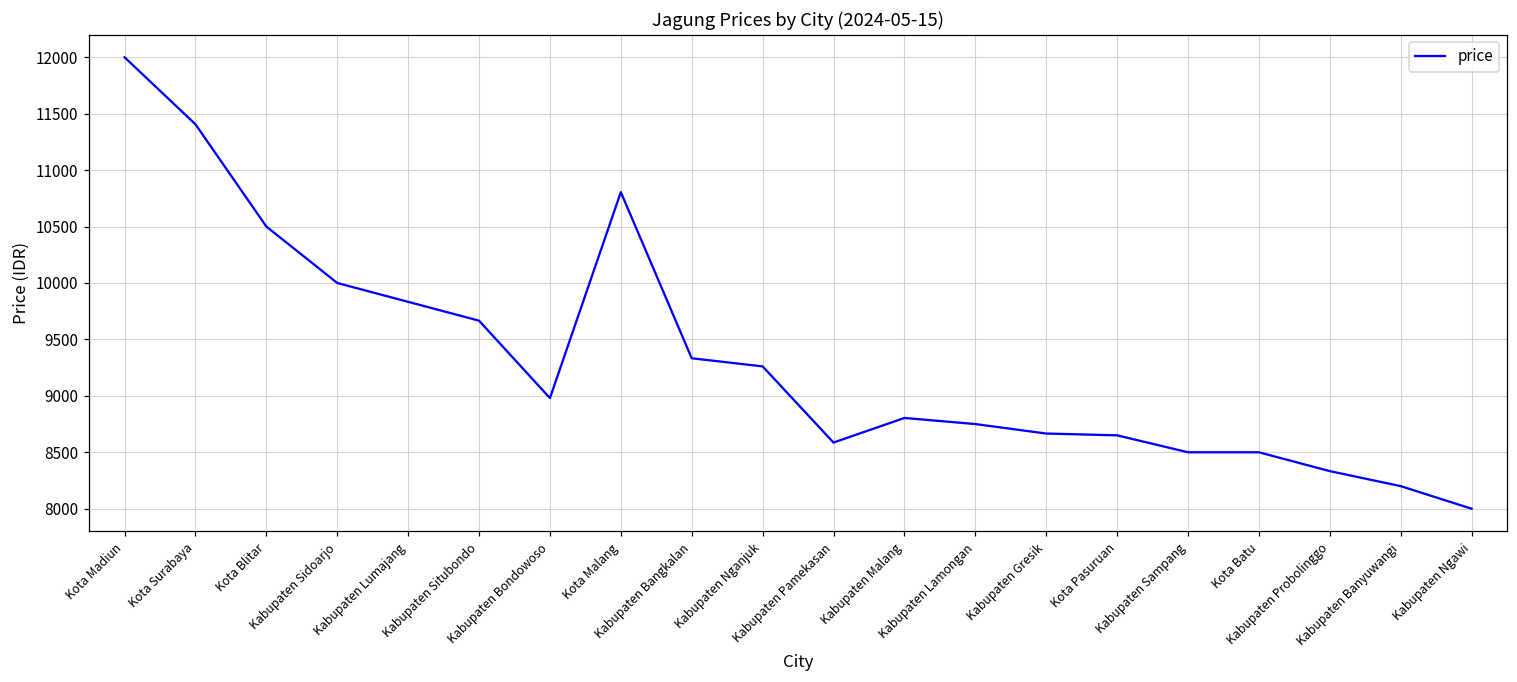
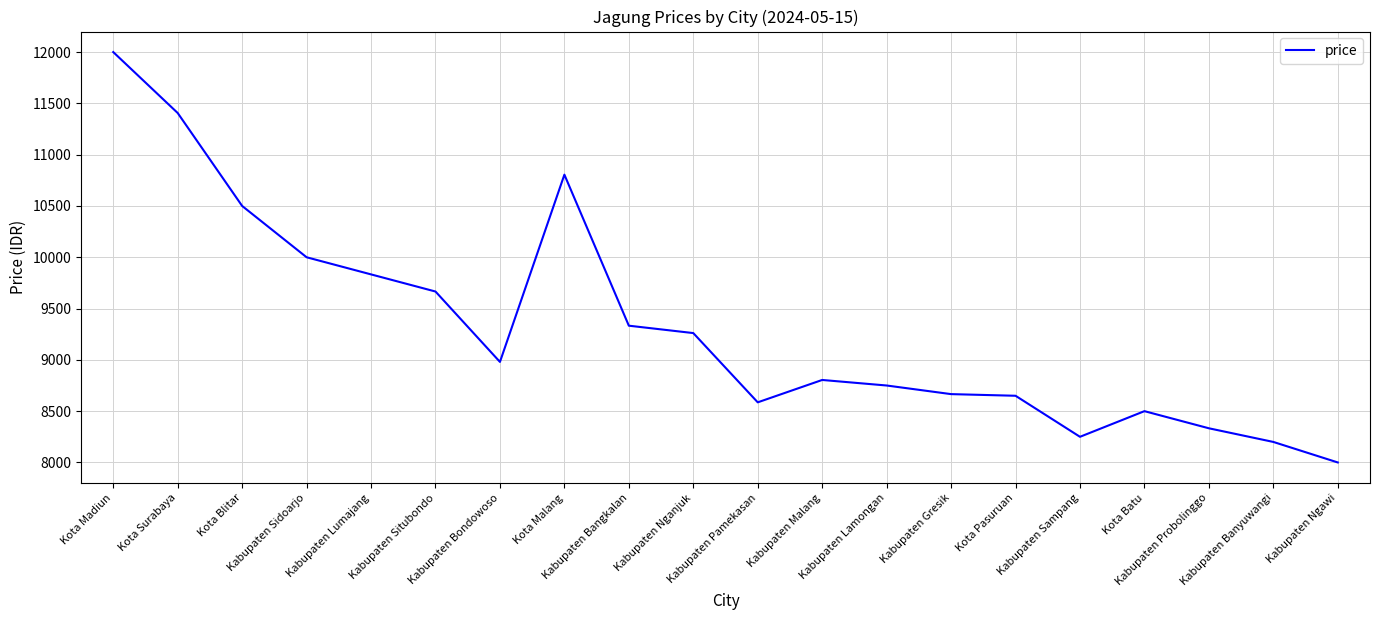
  {
    "Kota Madiun": 12000,
    "Kota Surabaya": 11410,
    "Kota Blitar": 10500,
    "Kabupaten Sidoarjo": 10000,
    "Kabupaten Lumajang": 9830,
    "Kabupaten Situbondo": 9670,
    "Kabupaten Bondowoso": 8980,
    "Kota Malang": 10810,
    "Kabupaten Bangkalan": 9330,
    "Kabupaten Nganjuk": 9260,
    "Kabupaten Pamekasan": 8590,
    "Kabupaten Malang": 8800,
    "Kabupaten Lamongan": 8750,
    "Kabupaten Gresik": 8670,
    "Kota Pasuruan": 8650,
-   "Kabupaten Sampang": 8500,
+   "Kabupaten Sampang": 8250,
    "Kota Batu": 8500,
    "Kabupaten Probolinggo": 8330,
    "Kabupaten Banyuwangi": 8200,
    "Kabupaten Ngawi": 8000
  }
